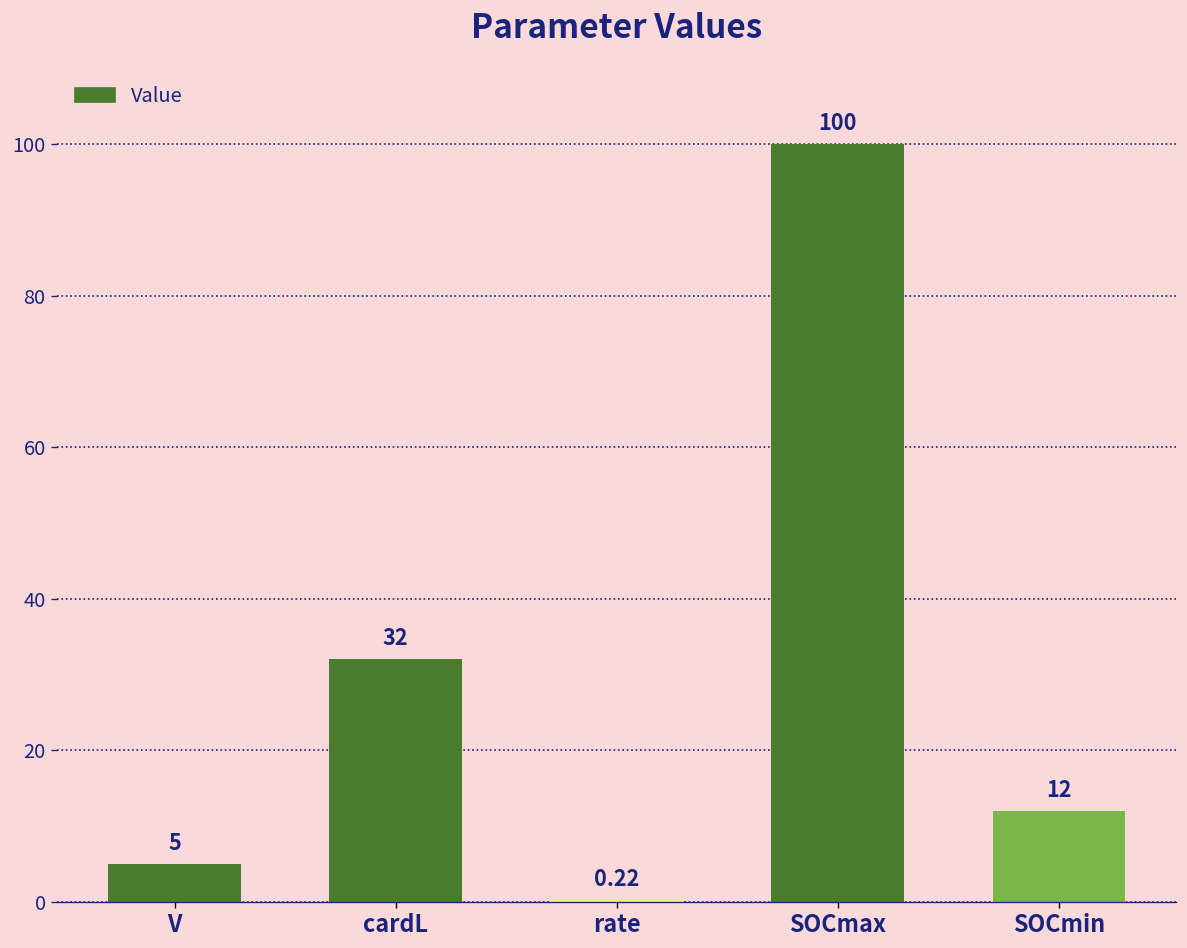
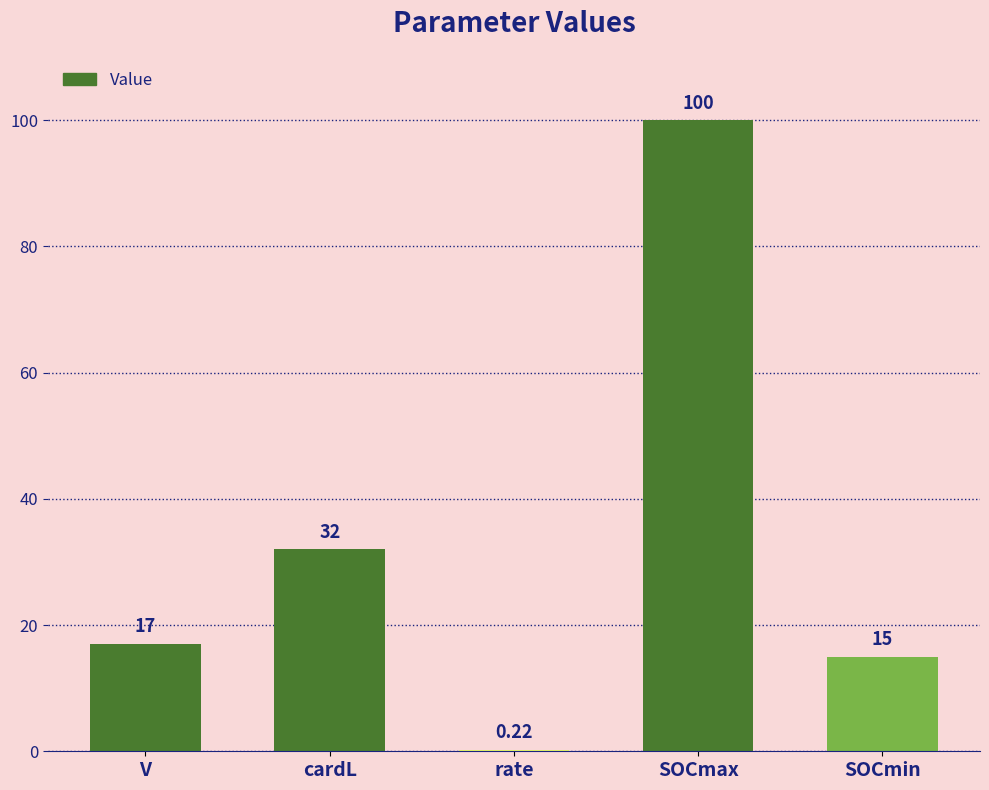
  {
-   "V": 5,
+   "V": 17,
    "cardL": 32,
    "rate": 0.22,
    "SOCmax": 100,
-   "SOCmin": 12
+   "SOCmin": 15
  }
